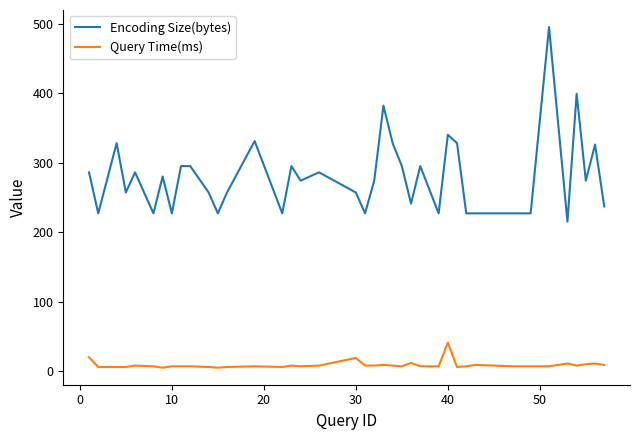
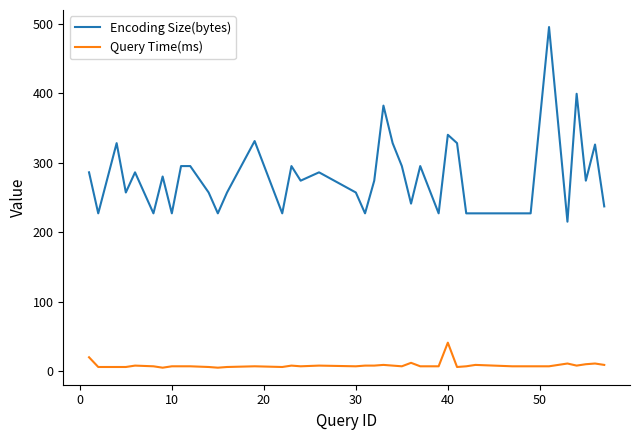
  {
    "Encoding Size(bytes)": {
      "10": 230,
      "30": 260,
      "40": 340
    },
    "Query Time(ms)": {
      "10": 10,
-     "30": 20,
+     "30": 10,
      "40": 40
    }
  }
